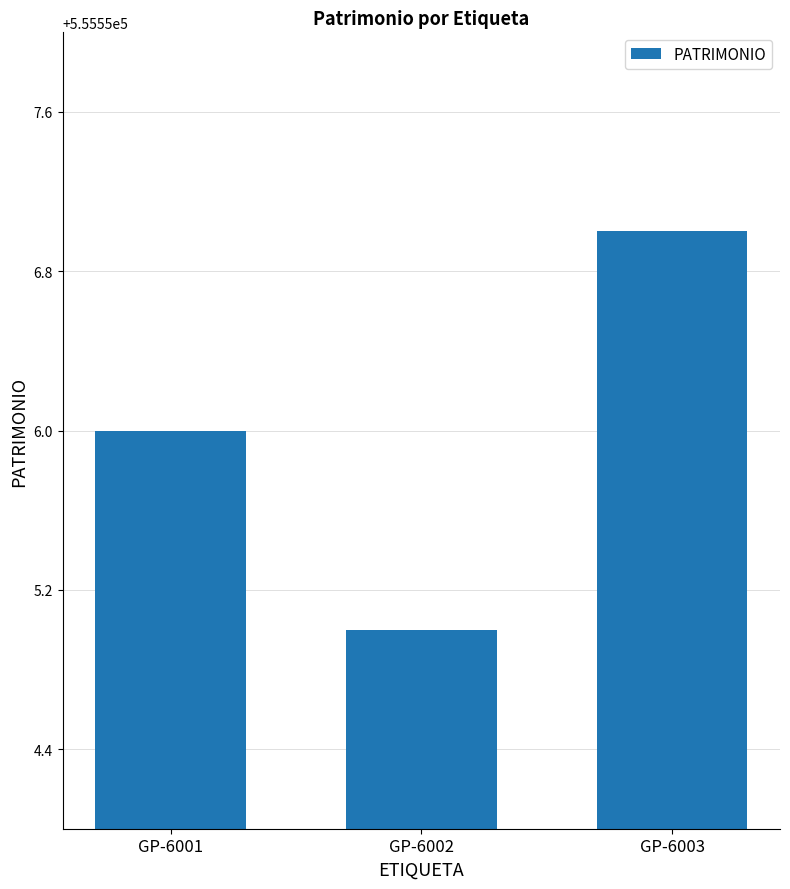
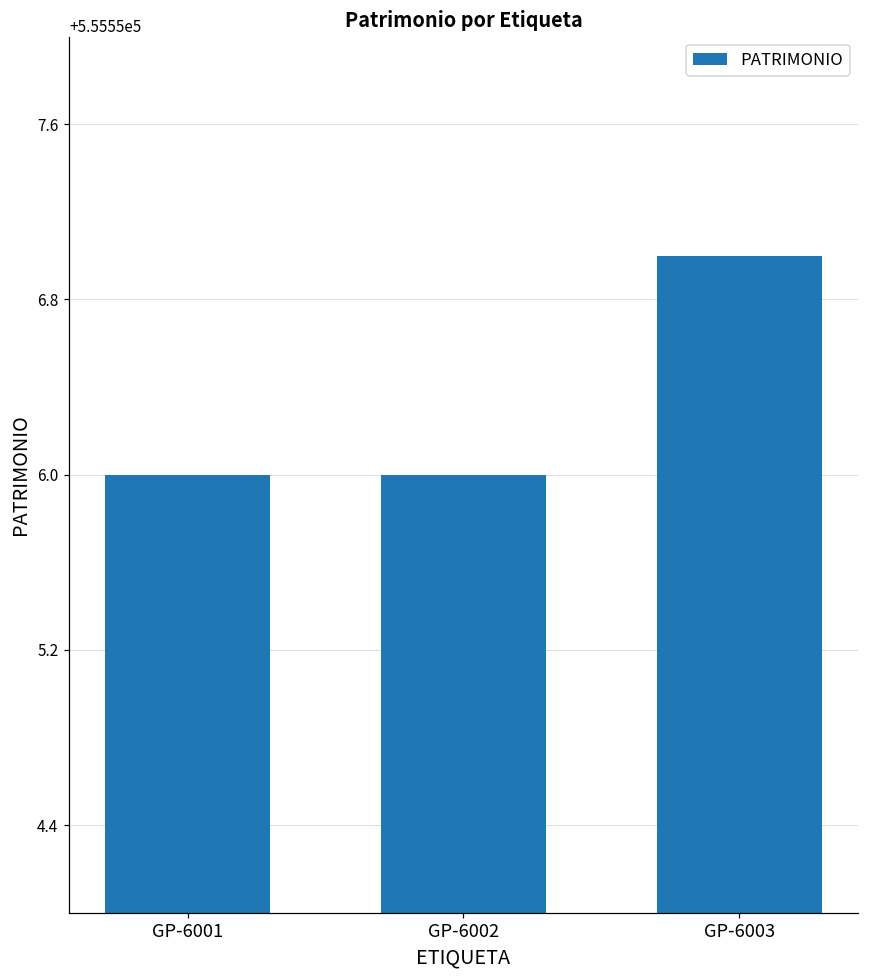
  {
    "GP-6001": 555556,
-   "GP-6002": 555555,
+   "GP-6002": 555556,
    "GP-6003": 555557
  }
